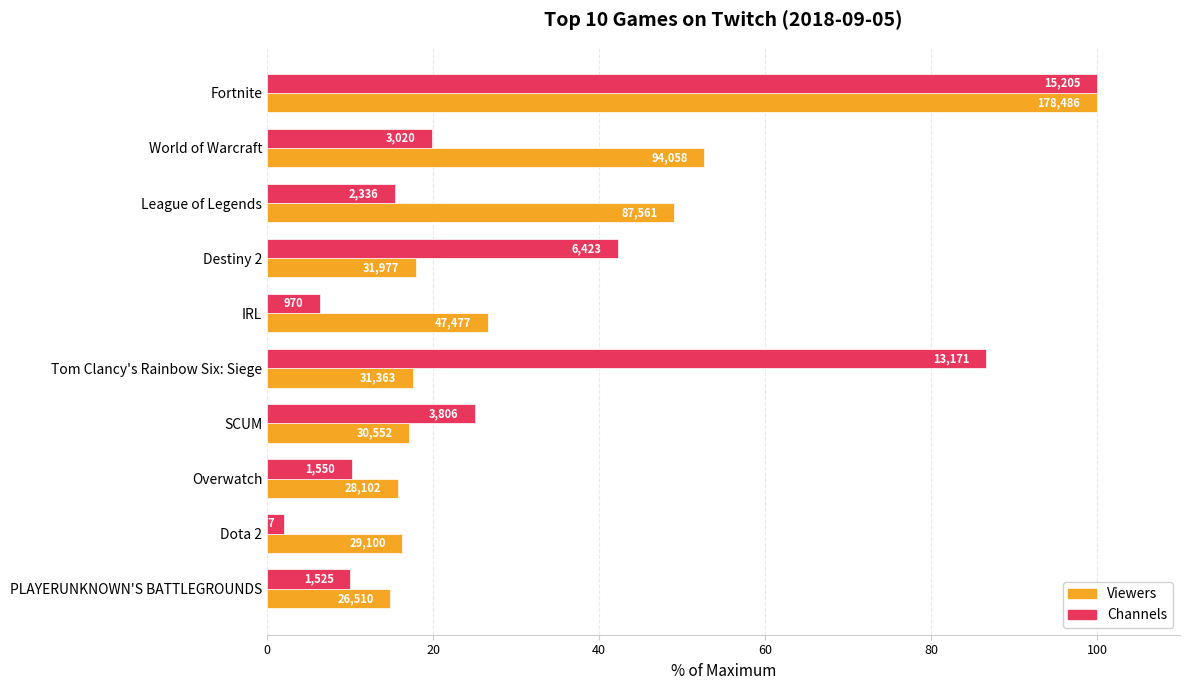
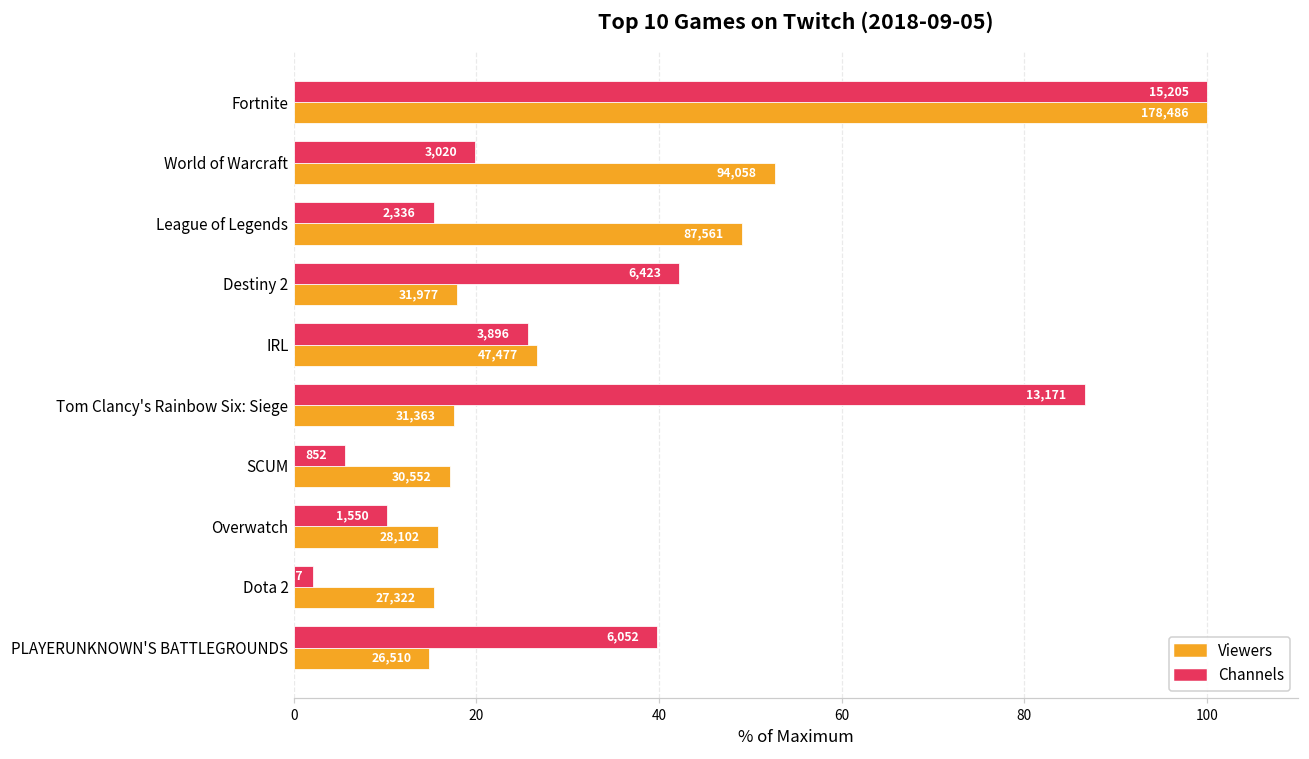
  {
    "Viewers": {
-     "Dota 2": "29,100"
+     "Dota 2": "27,322"
    },
    "Channels": {
-     "IRL": "970",
-     "SCUM": "3,806",
-     "PLAYERUNKNOWN'S BATTLEGROUNDS": "1,525"
+     "IRL": "3,896",
+     "SCUM": "852",
+     "PLAYERUNKNOWN'S BATTLEGROUNDS": "6,052"
    }
  }
